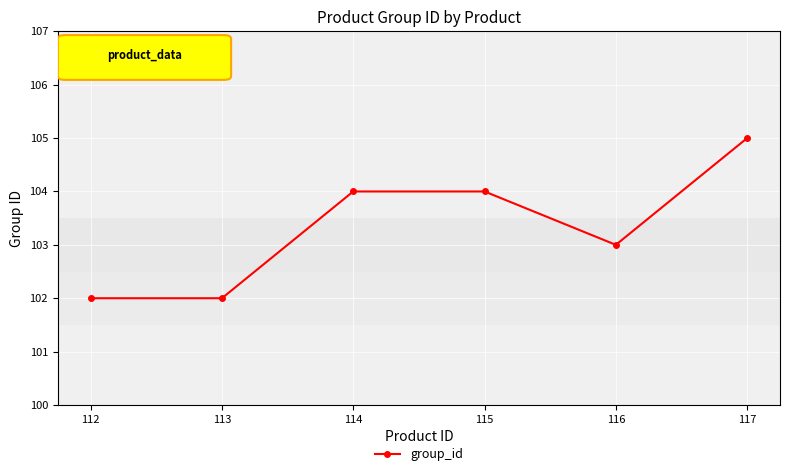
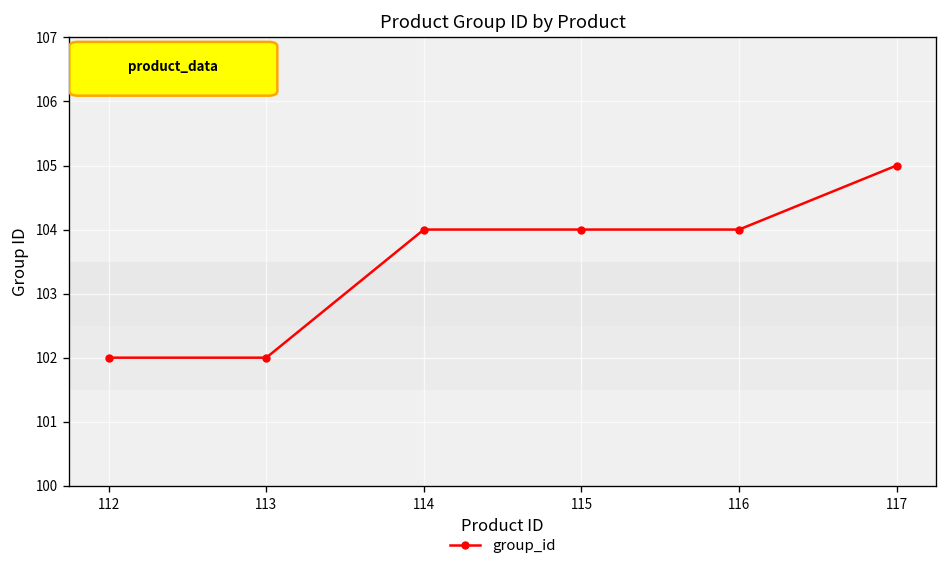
  {
    "112": 102,
    "113": 102,
    "114": 104,
    "115": 104,
-   "116": 103,
+   "116": 104,
    "117": 105
  }
